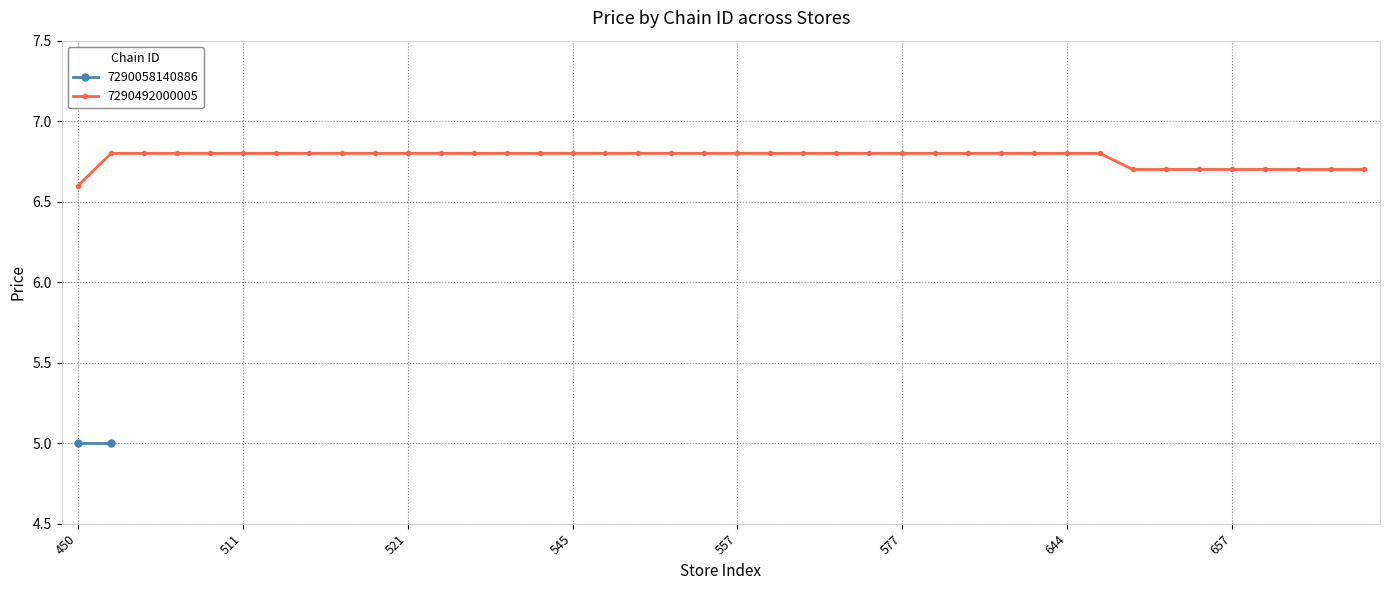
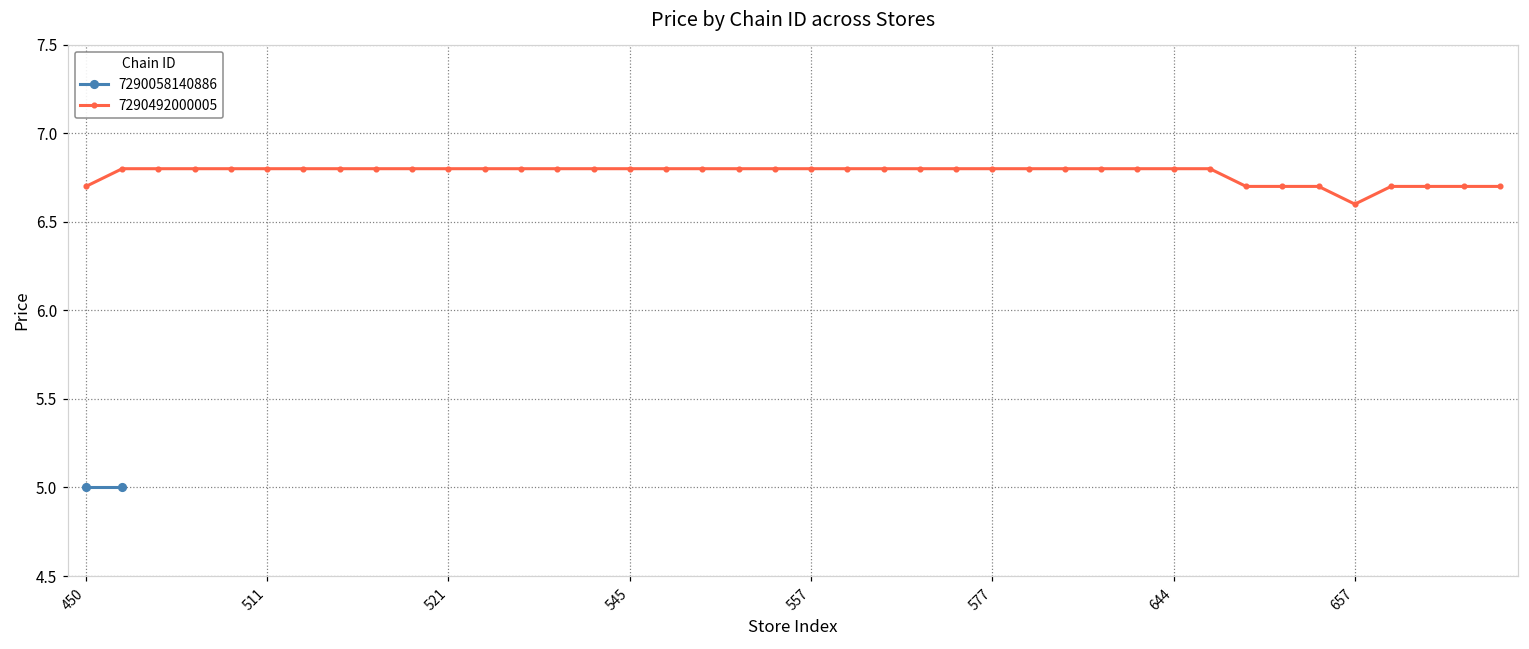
  {
    "7290058140886": {
      "450": 5.0
    },
    "7290492000005": {
-     "450": 6.6,
+     "450": 6.7,
      "511": 6.8,
      "521": 6.8,
      "545": 6.8,
      "557": 6.8,
      "577": 6.8,
      "644": 6.8,
-     "657": 6.7
+     "657": 6.6
    }
  }
